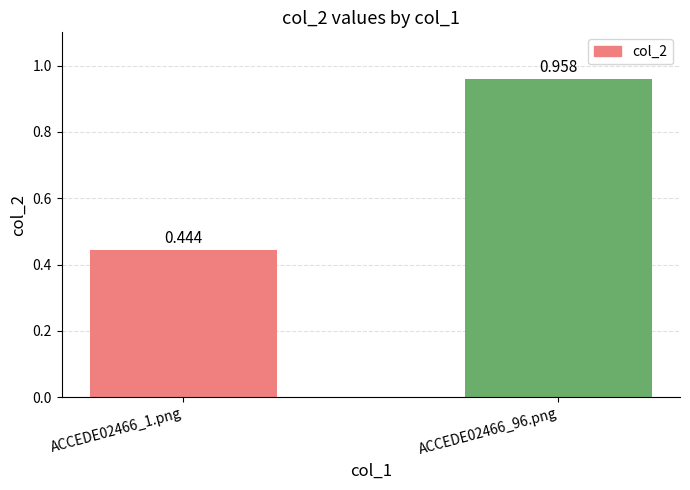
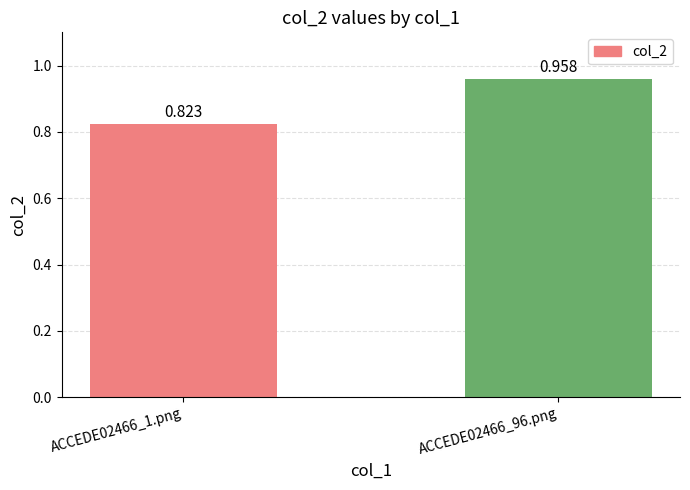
  {
-   "ACCEDE02466_1.png": 0.444,
+   "ACCEDE02466_1.png": 0.823,
    "ACCEDE02466_96.png": 0.958
  }
